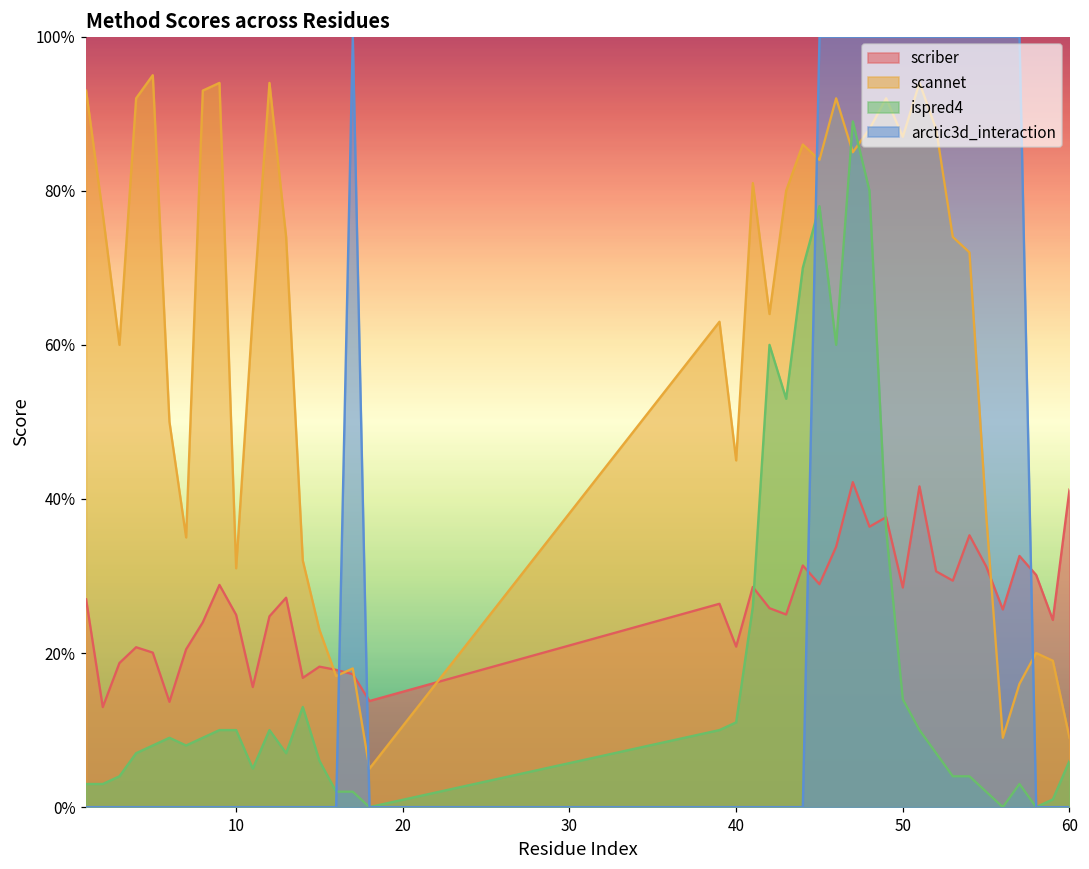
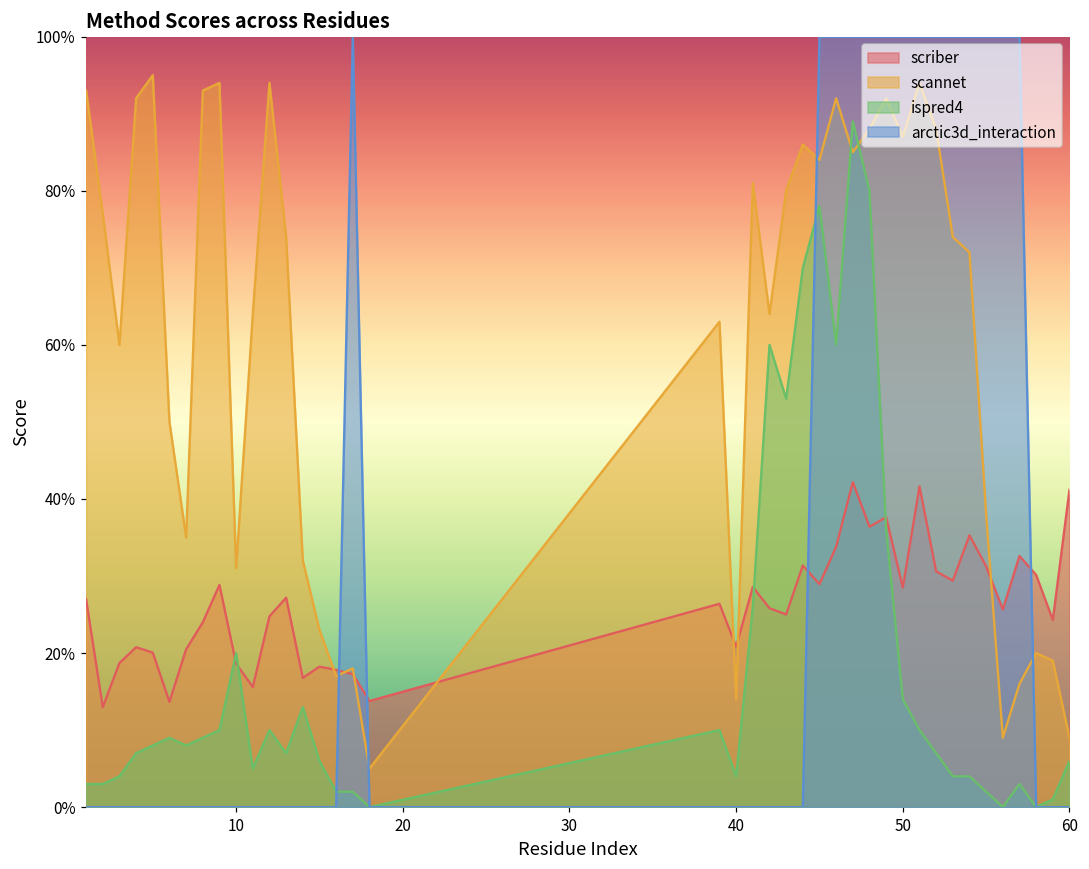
  {
    "scriber": {
-     "10": "25%",
+     "10": "19%",
      "40": "21%",
      "50": "28%",
      "60": "41%"
    },
    "scannet": {
      "10": "31%",
-     "40": "45%",
+     "40": "14%",
      "60": "9%"
    },
    "ispred4": {
-     "10": "10%",
-     "40": "11%",
+     "10": "20%",
+     "40": "4%",
      "50": "14%",
      "60": "6%"
    },
    "arctic3d_interaction": {
      "10": "0%",
      "40": "0%",
      "50": "100%",
      "60": "0%"
    }
  }
